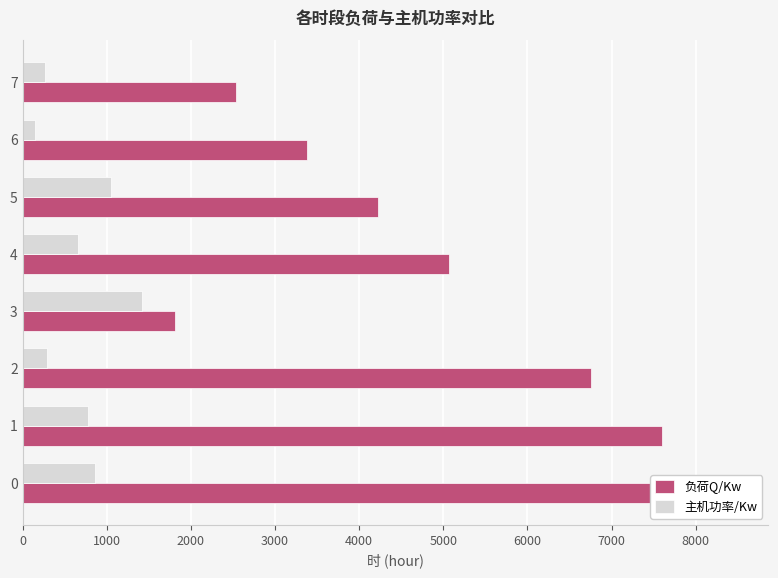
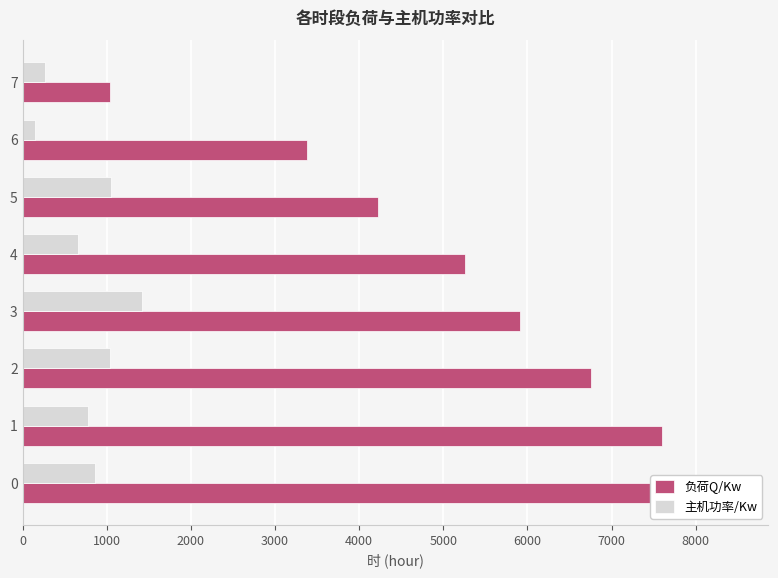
  {
    "负荷Q/Kw": {
-     "7": 2500,
+     "7": 1000,
      "6": 3400,
      "5": 4200,
-     "4": 5100,
-     "3": 1800,
+     "4": 5300,
+     "3": 5900,
      "2": 6800,
      "1": 7600
    },
    "主机功率/Kw": {
      "7": 300,
      "6": 200,
      "5": 1100,
      "4": 700,
      "3": 1400,
-     "2": 300,
+     "2": 1000,
      "1": 800,
      "0": 900
    }
  }
